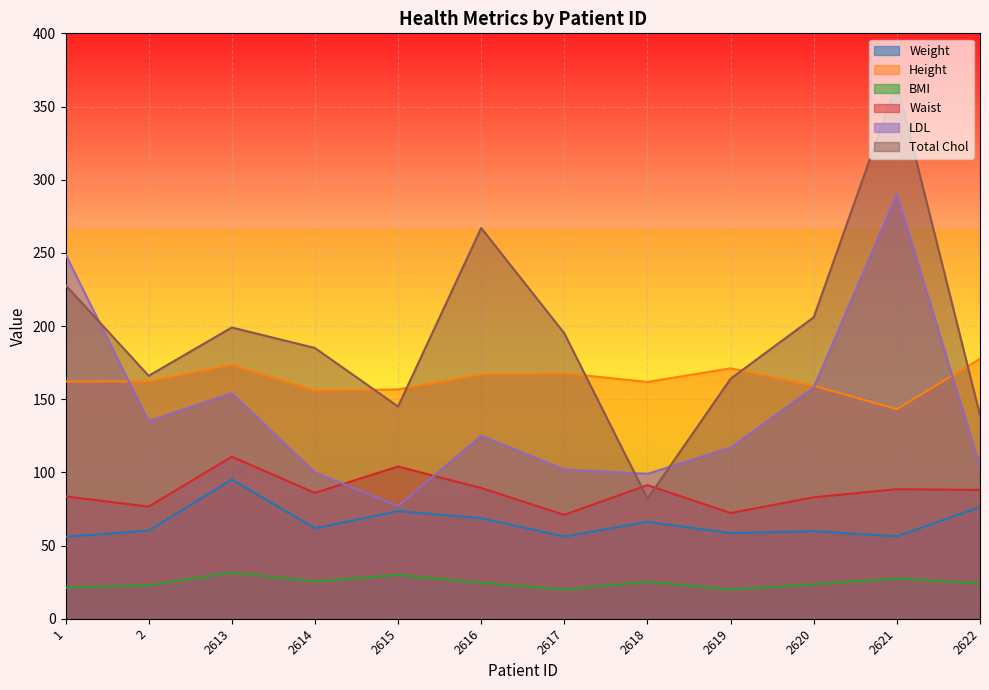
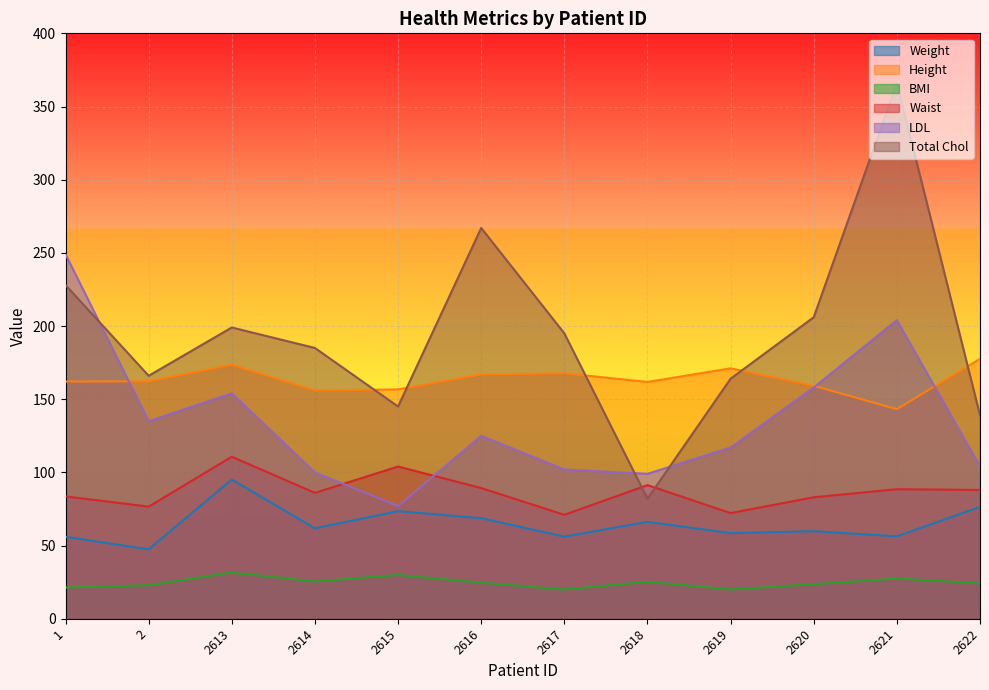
  {
    "Weight": {
      "1": 56,
-     "2": 60,
+     "2": 47,
      "2613": 95,
      "2614": 62,
      "2615": 74,
      "2616": 69,
      "2617": 56,
      "2618": 66,
      "2619": 59,
      "2620": 60,
      "2621": 56,
      "2622": 76
    },
    "Height": {
      "1": 162,
      "2": 162,
      "2613": 174,
      "2614": 156,
      "2615": 157,
      "2616": 167,
      "2617": 168,
      "2618": 162,
      "2619": 171,
      "2621": 143,
      "2622": 178
    },
    "BMI": {
      "1": 21,
      "2": 23,
      "2613": 32,
      "2614": 25,
      "2615": 30,
      "2616": 25,
      "2617": 20,
      "2618": 25,
      "2619": 20,
      "2620": 24,
      "2621": 27,
      "2622": 24
    },
    "Waist": {
      "1": 84,
      "2": 77,
      "2613": 111,
      "2614": 86,
      "2615": 104,
      "2616": 89,
      "2617": 71,
      "2618": 91,
      "2619": 72,
      "2620": 83,
      "2621": 89,
      "2622": 88
    },
    "LDL": {
      "1": 249,
      "2": 135,
      "2613": 154,
      "2614": 100,
      "2615": 77,
      "2616": 125,
      "2617": 102,
      "2618": 99,
      "2619": 117,
-     "2621": 290,
+     "2621": 204,
      "2622": 104
    },
    "Total Chol": {
      "1": 228,
      "2": 166,
      "2613": 199,
      "2614": 185,
      "2615": 145,
      "2616": 267,
      "2617": 195,
      "2618": 82,
      "2619": 164,
      "2620": 206,
      "2622": 139
    }
  }
